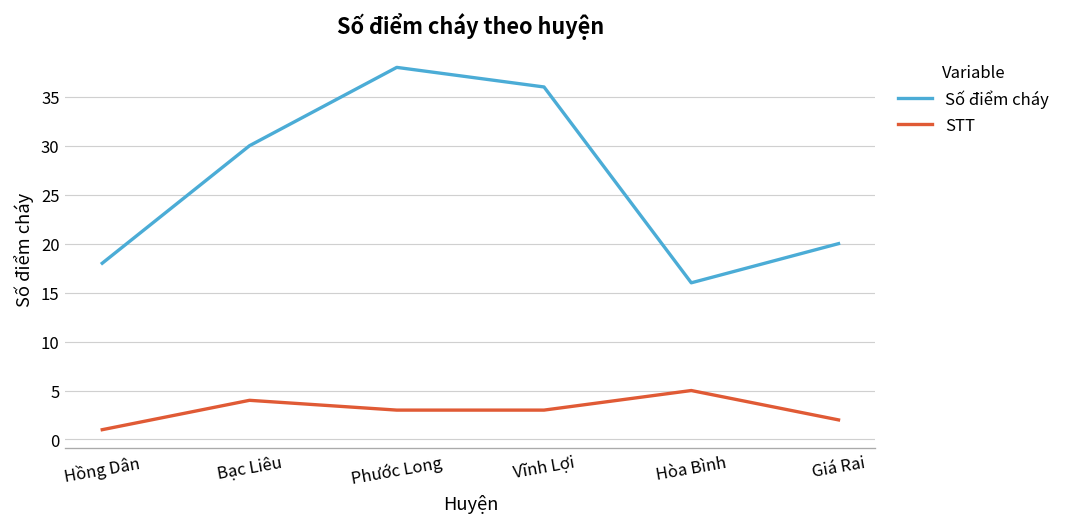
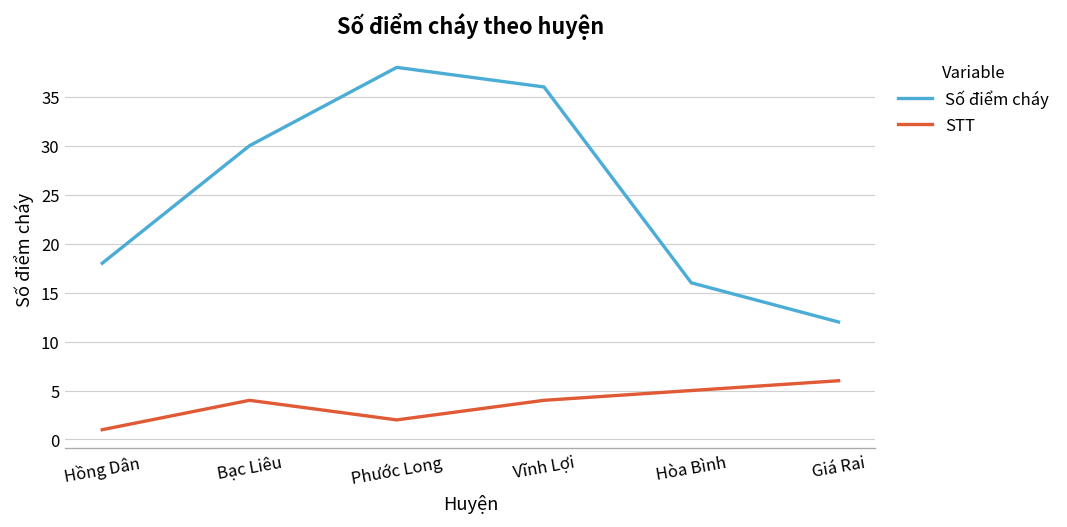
  {
    "Số điểm cháy": {
      "Hồng Dân": 18,
      "Bạc Liêu": 30,
      "Phước Long": 38,
      "Vĩnh Lợi": 36,
      "Hòa Bình": 16,
-     "Giá Rai": 20
+     "Giá Rai": 12
    },
    "STT": {
      "Hồng Dân": 1,
      "Bạc Liêu": 4,
-     "Phước Long": 3,
-     "Vĩnh Lợi": 3,
+     "Phước Long": 2,
+     "Vĩnh Lợi": 4,
      "Hòa Bình": 5,
-     "Giá Rai": 2
+     "Giá Rai": 6
    }
  }
